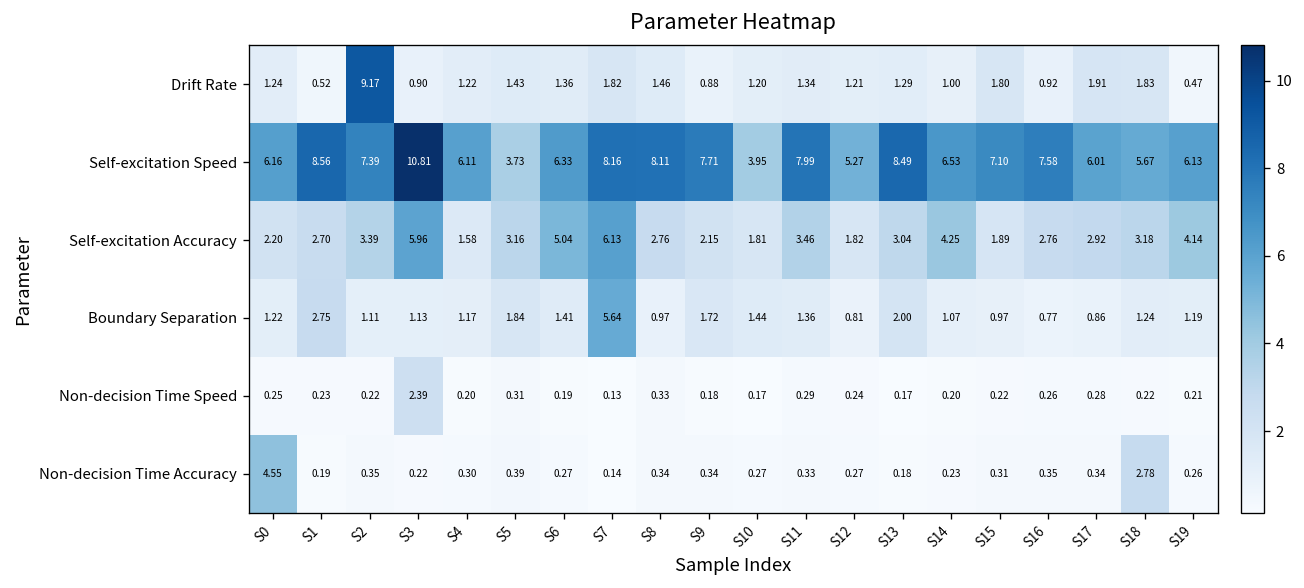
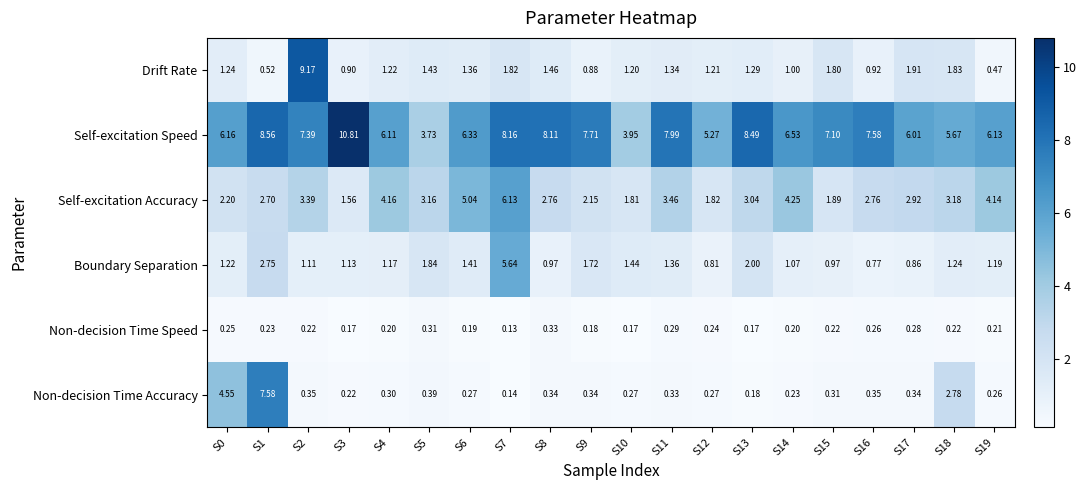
  {
    "Drift Rate": {
      "S0": 1.24,
      "S1": 0.52,
      "S2": 9.17,
      "S3": 0.90,
      "S4": 1.22,
      "S5": 1.43,
      "S6": 1.36,
      "S7": 1.82,
      "S8": 1.46,
      "S9": 0.88,
      "S10": 1.20,
      "S11": 1.34,
      "S12": 1.21,
      "S13": 1.29,
      "S14": 1.00,
      "S15": 1.80,
      "S16": 0.92,
      "S17": 1.91,
      "S18": 1.83,
      "S19": 0.47
    },
    "Self-excitation Speed": {
      "S0": 6.16,
      "S1": 8.56,
      "S2": 7.39,
      "S3": 10.81,
      "S4": 6.11,
      "S5": 3.73,
      "S6": 6.33,
      "S7": 8.16,
      "S8": 8.11,
      "S9": 7.71,
      "S10": 3.95,
      "S11": 7.99,
      "S12": 5.27,
      "S13": 8.49,
      "S14": 6.53,
      "S15": 7.10,
      "S16": 7.58,
      "S17": 6.01,
      "S18": 5.67,
      "S19": 6.13
    },
    "Self-excitation Accuracy": {
      "S0": 2.20,
      "S1": 2.70,
      "S2": 3.39,
-     "S3": 5.96,
-     "S4": 1.58,
+     "S3": 1.56,
+     "S4": 4.16,
      "S5": 3.16,
      "S6": 5.04,
      "S7": 6.13,
      "S8": 2.76,
      "S9": 2.15,
      "S10": 1.81,
      "S11": 3.46,
      "S12": 1.82,
      "S13": 3.04,
      "S14": 4.25,
      "S15": 1.89,
      "S16": 2.76,
      "S17": 2.92,
      "S18": 3.18,
      "S19": 4.14
    },
    "Boundary Separation": {
      "S0": 1.22,
      "S1": 2.75,
      "S2": 1.11,
      "S3": 1.13,
      "S4": 1.17,
      "S5": 1.84,
      "S6": 1.41,
      "S7": 5.64,
      "S8": 0.97,
      "S9": 1.72,
      "S10": 1.44,
      "S11": 1.36,
      "S12": 0.81,
      "S13": 2.00,
      "S14": 1.07,
      "S15": 0.97,
      "S16": 0.77,
      "S17": 0.86,
      "S18": 1.24,
      "S19": 1.19
    },
    "Non-decision Time Speed": {
      "S0": 0.25,
      "S1": 0.23,
      "S2": 0.22,
-     "S3": 2.39,
+     "S3": 0.17,
      "S4": 0.20,
      "S5": 0.31,
      "S6": 0.19,
      "S7": 0.13,
      "S8": 0.33,
      "S9": 0.18,
      "S10": 0.17,
      "S11": 0.29,
      "S12": 0.24,
      "S13": 0.17,
      "S14": 0.20,
      "S15": 0.22,
      "S16": 0.26,
      "S17": 0.28,
      "S18": 0.22,
      "S19": 0.21
    },
    "Non-decision Time Accuracy": {
      "S0": 4.55,
-     "S1": 0.19,
+     "S1": 7.58,
      "S2": 0.35,
      "S3": 0.22,
      "S4": 0.30,
      "S5": 0.39,
      "S6": 0.27,
      "S7": 0.14,
      "S8": 0.34,
      "S9": 0.34,
      "S10": 0.27,
      "S11": 0.33,
      "S12": 0.27,
      "S13": 0.18,
      "S14": 0.23,
      "S15": 0.31,
      "S16": 0.35,
      "S17": 0.34,
      "S18": 2.78,
      "S19": 0.26
    }
  }
